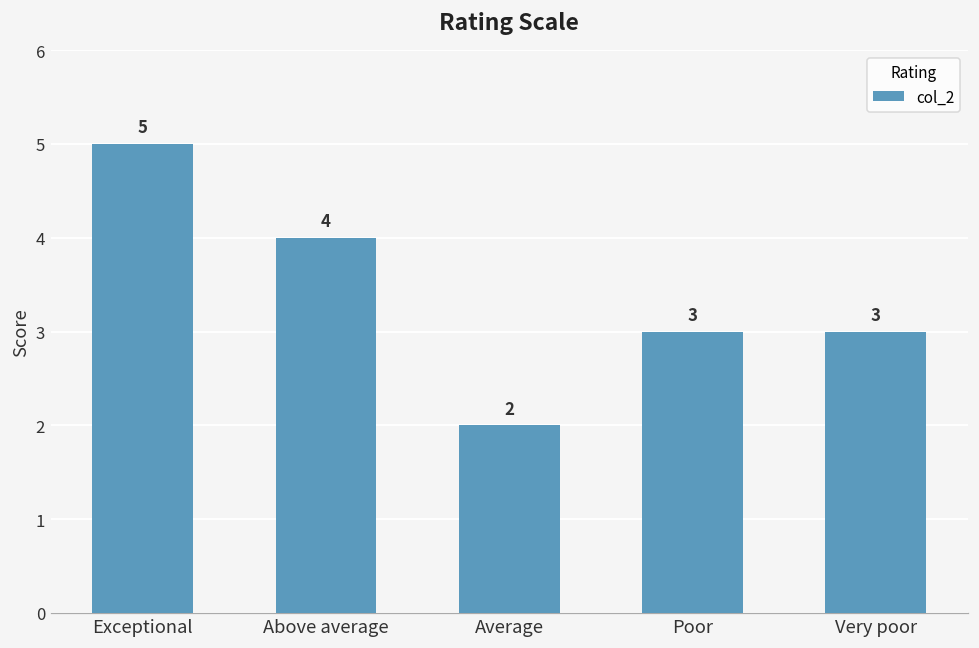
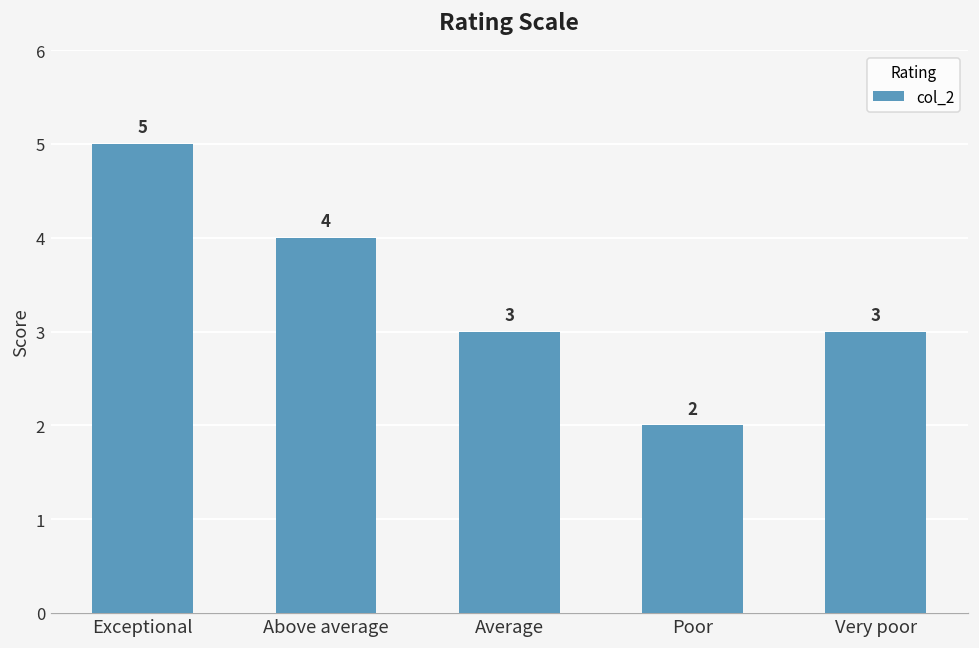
  {
    "Exceptional": 5,
    "Above average": 4,
-   "Average": 2,
-   "Poor": 3,
+   "Average": 3,
+   "Poor": 2,
    "Very poor": 3
  }
